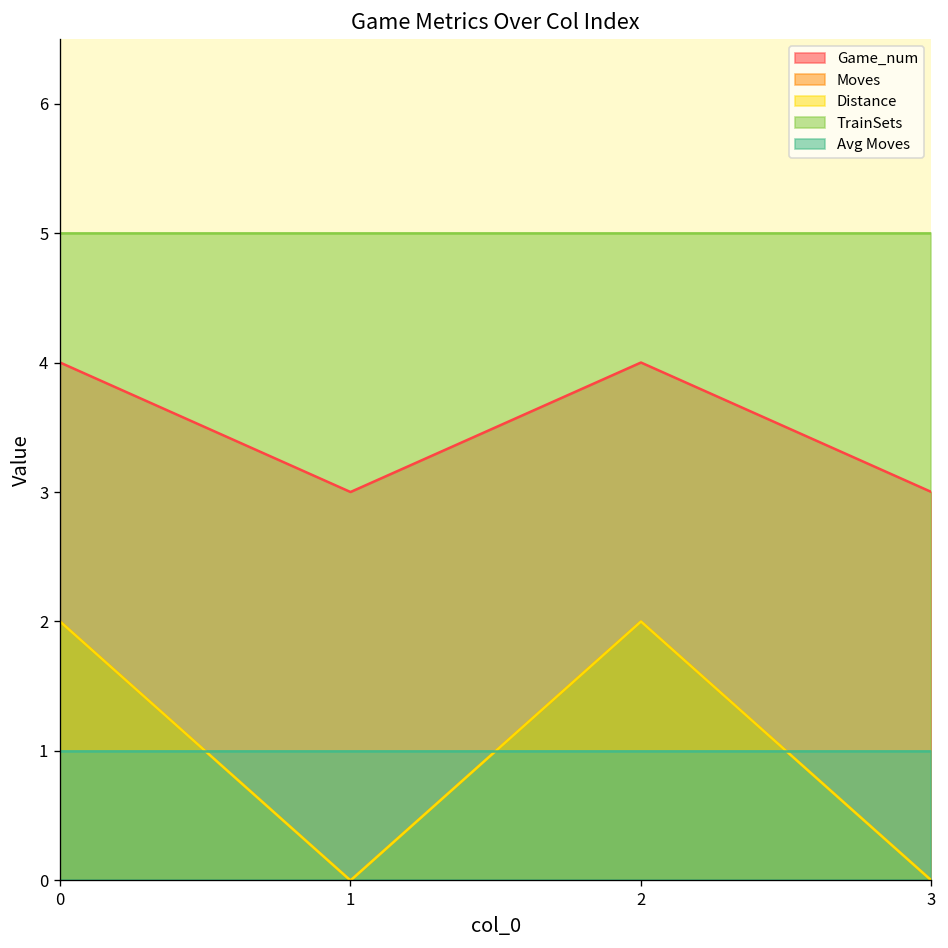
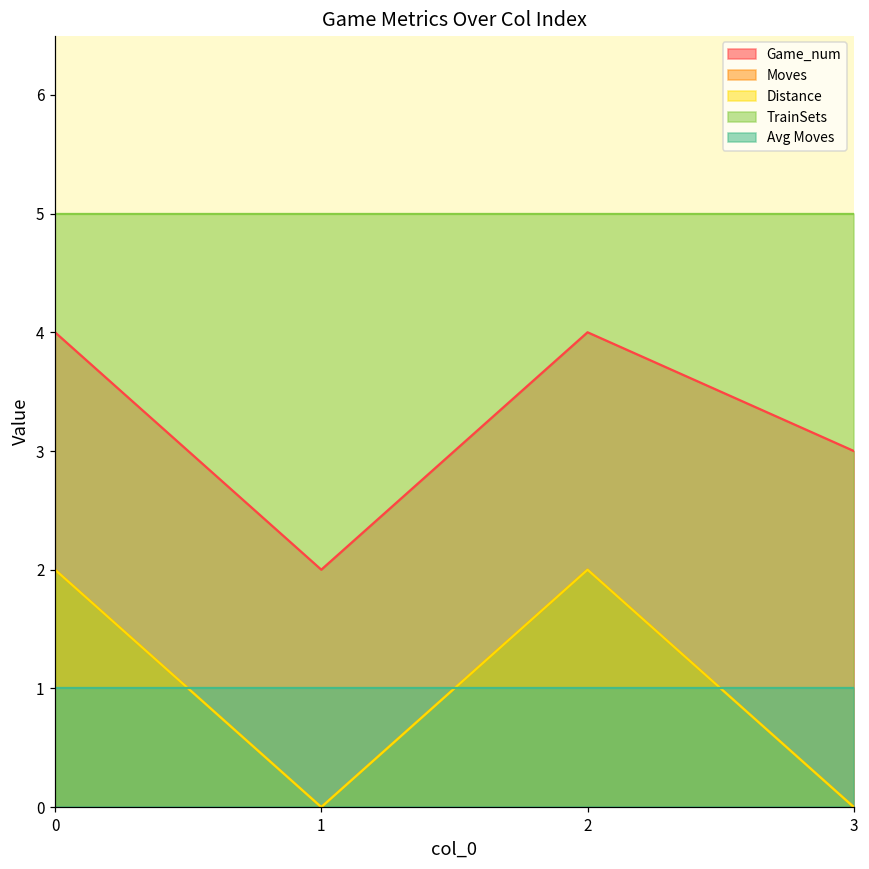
  {
    "Game_num": {
      "0": 4,
-     "1": 3,
+     "1": 2,
      "2": 4,
      "3": 3
    },
    "Distance": {
      "0": 2,
      "1": 0,
      "2": 2,
      "3": 0
    },
    "TrainSets": {
      "0": 5,
      "1": 5,
      "2": 5,
      "3": 5
    },
    "Avg Moves": {
      "0": 1,
      "1": 1,
      "2": 1,
      "3": 1
    }
  }
